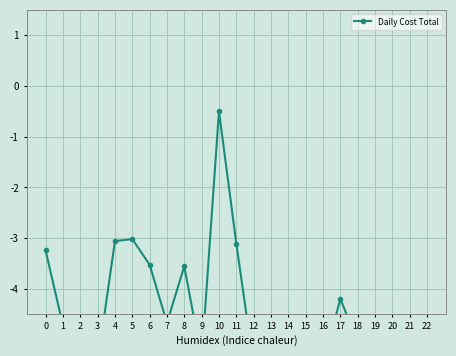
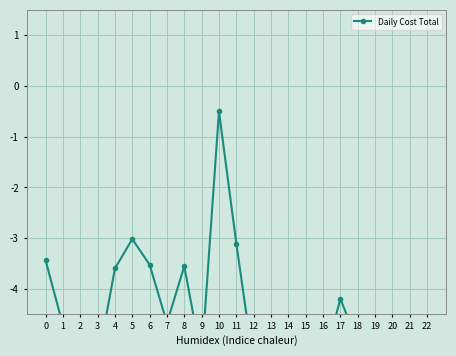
  {
-   "0": -3.2,
-   "4": -3.1,
+   "0": -3.4,
+   "4": -3.6,
    "5": -3.0,
    "6": -3.5,
    "8": -3.6,
    "10": -0.5,
    "11": -3.1,
    "17": -4.2
  }
